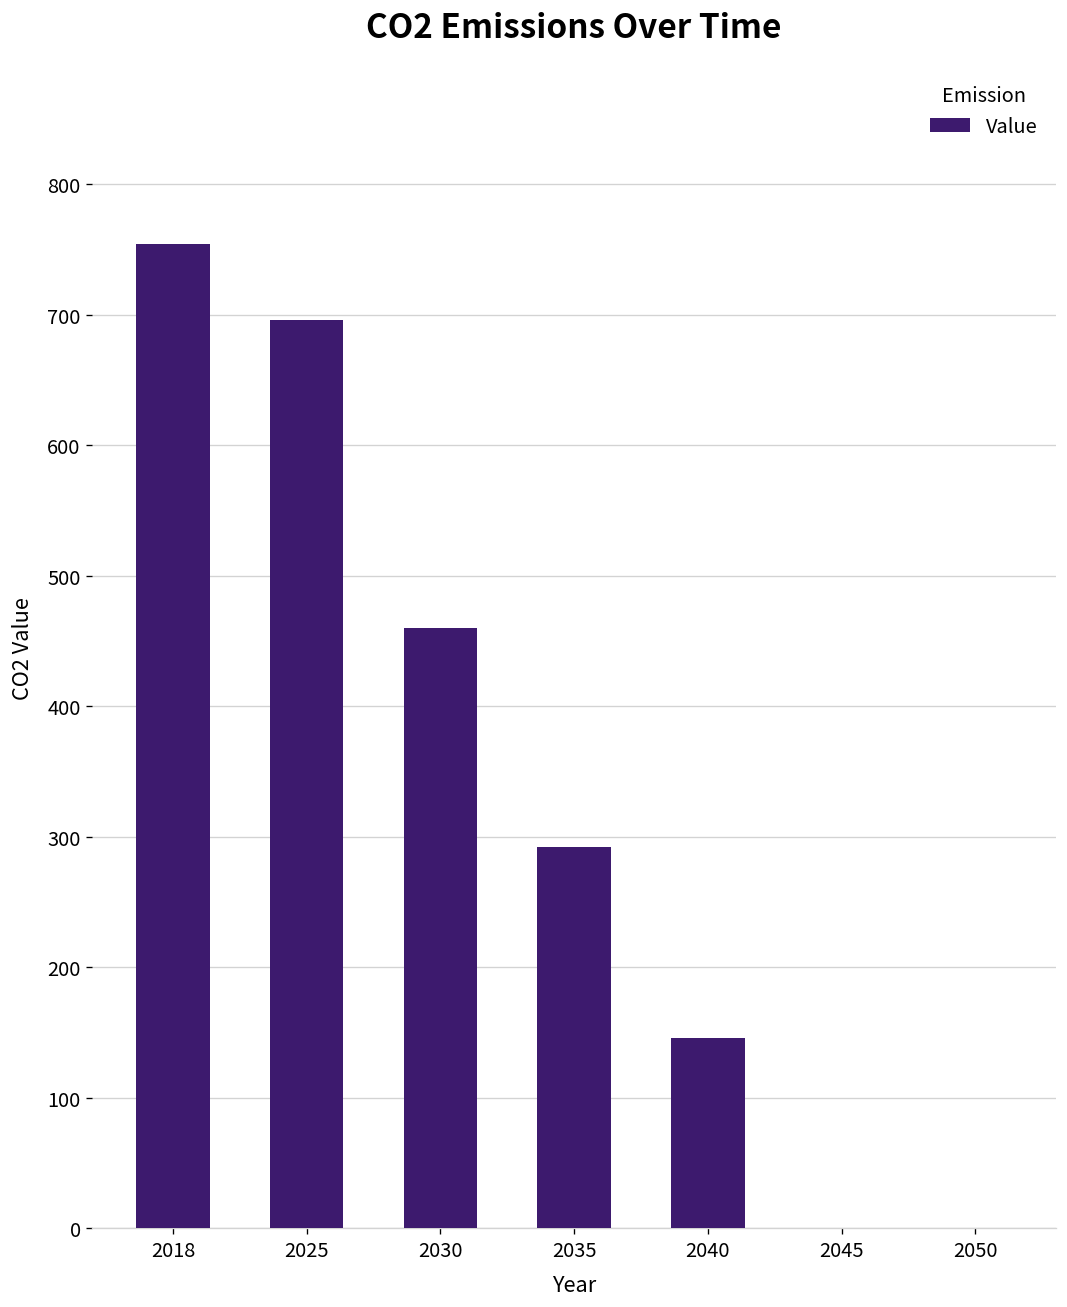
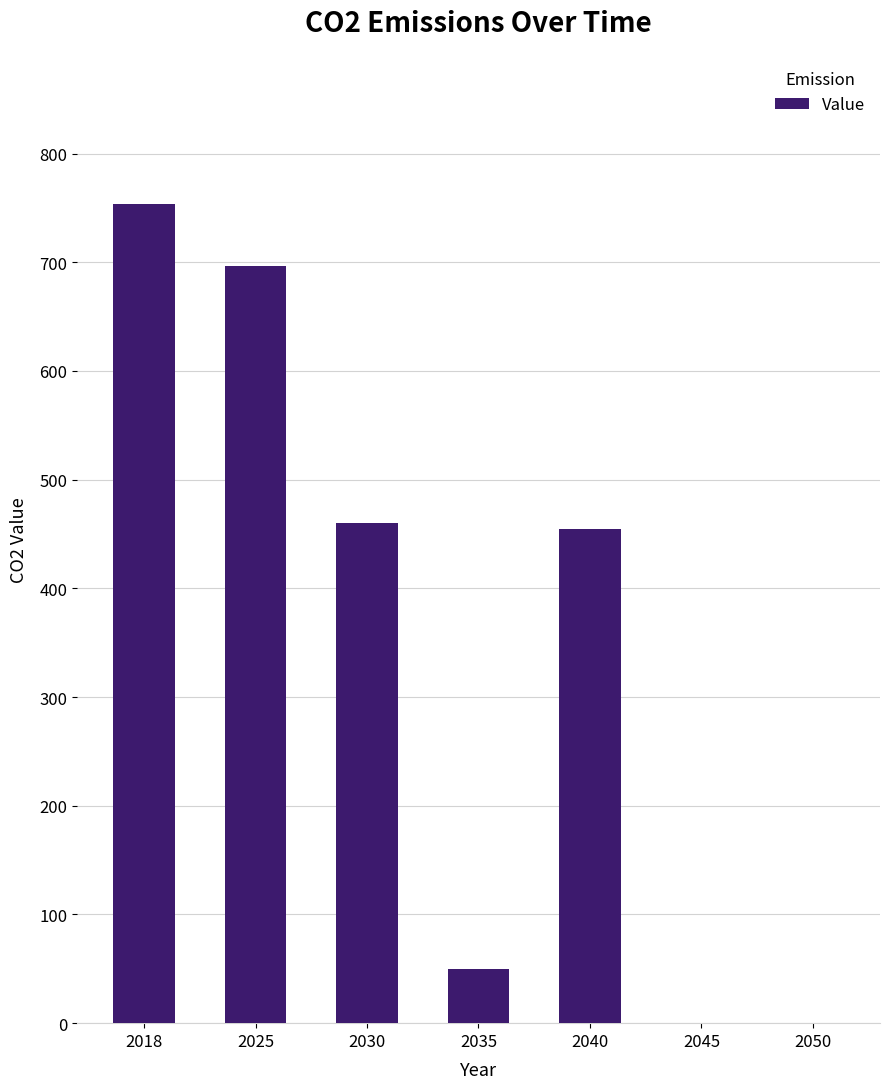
  {
    "2018": 754,
    "2025": 696,
    "2030": 460,
-   "2035": 292,
-   "2040": 146,
+   "2035": 50,
+   "2040": 455,
    "2045": 0,
    "2050": 0
  }
